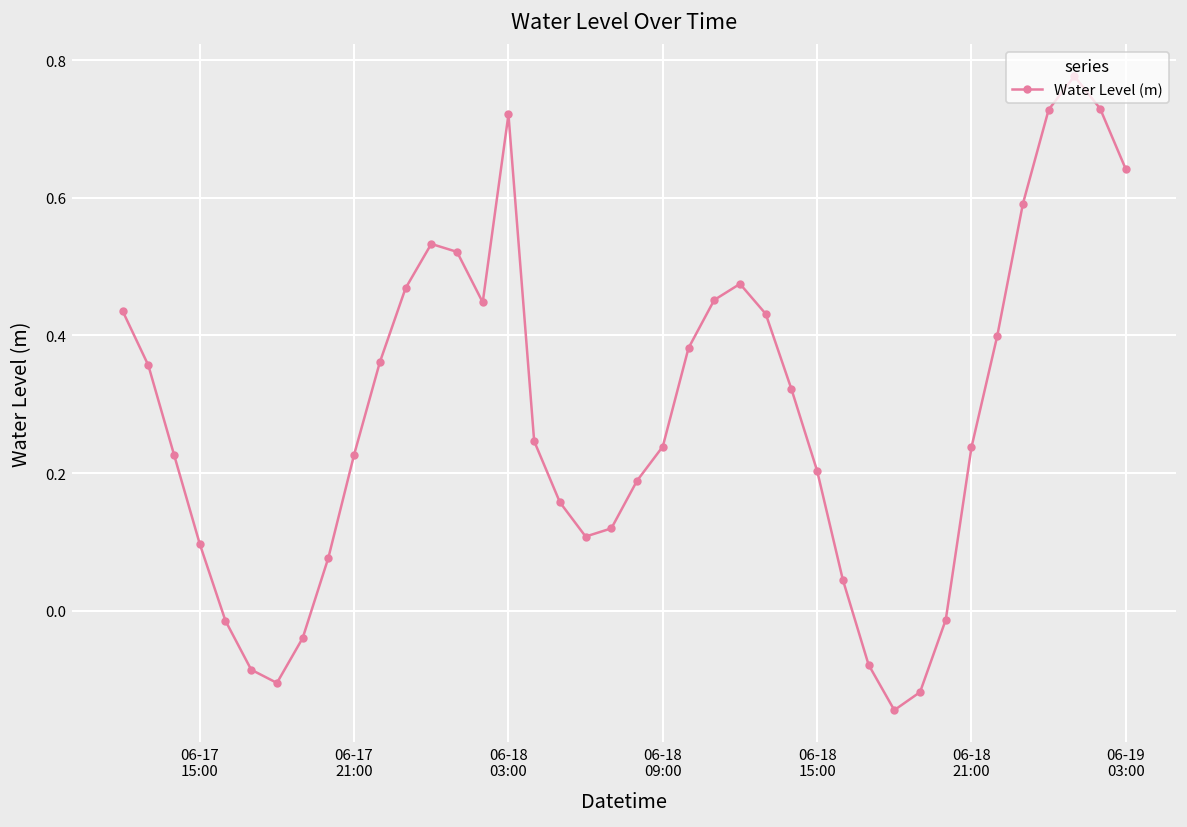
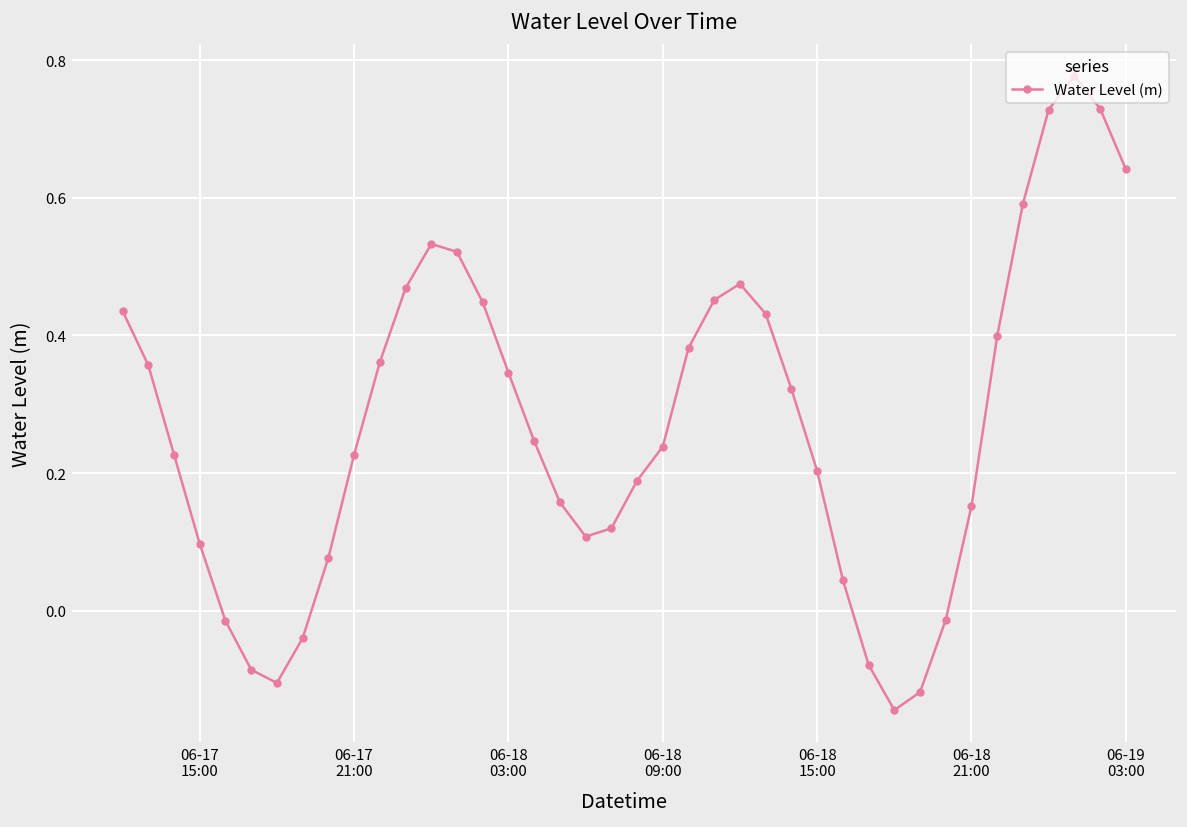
  {
    "06-17 15:00": 0.10,
    "06-17 21:00": 0.23,
-   "06-18 03:00": 0.72,
+   "06-18 03:00": 0.35,
    "06-18 09:00": 0.24,
    "06-18 15:00": 0.20,
-   "06-18 21:00": 0.24,
+   "06-18 21:00": 0.15,
    "06-19 03:00": 0.64
  }
